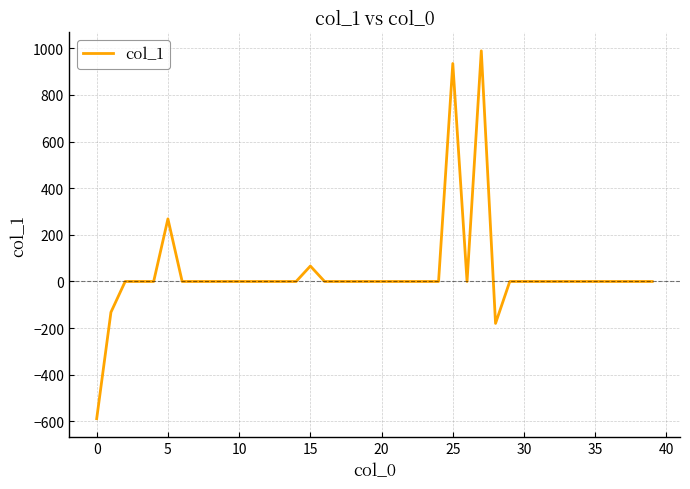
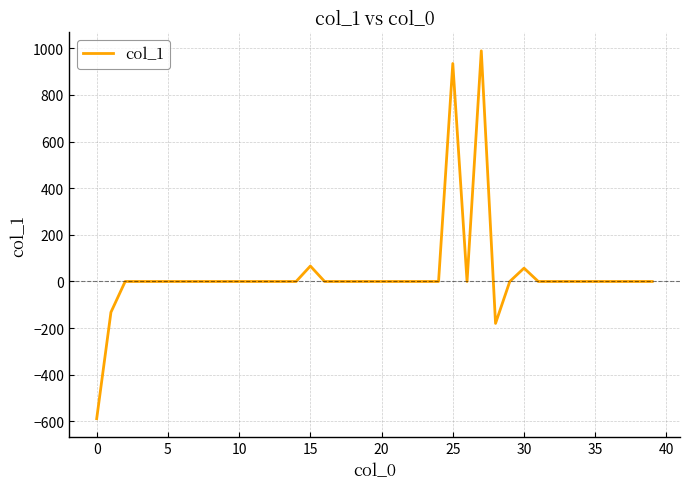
  {
    "0": -590,
-   "5": 270,
+   "5": 0,
    "10": 0,
    "15": 70,
    "20": 0,
    "25": 930,
-   "30": 0,
+   "30": 60,
    "35": 0
  }
